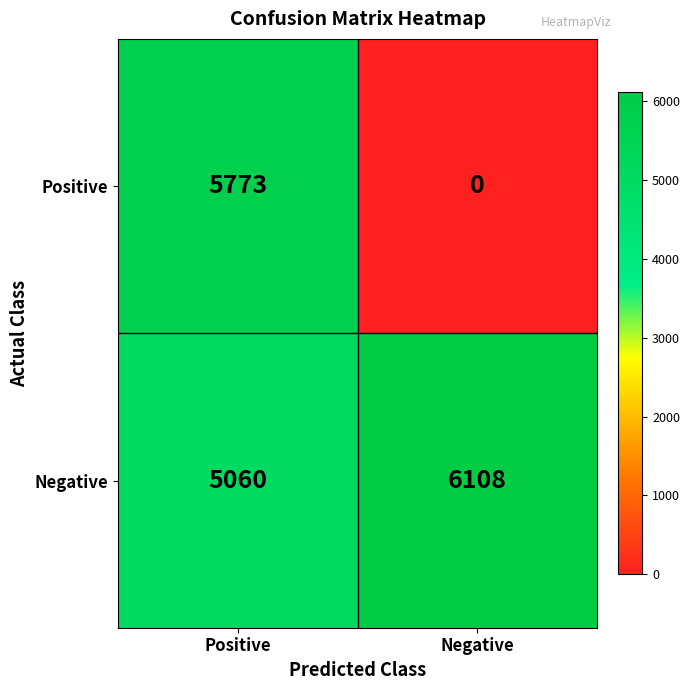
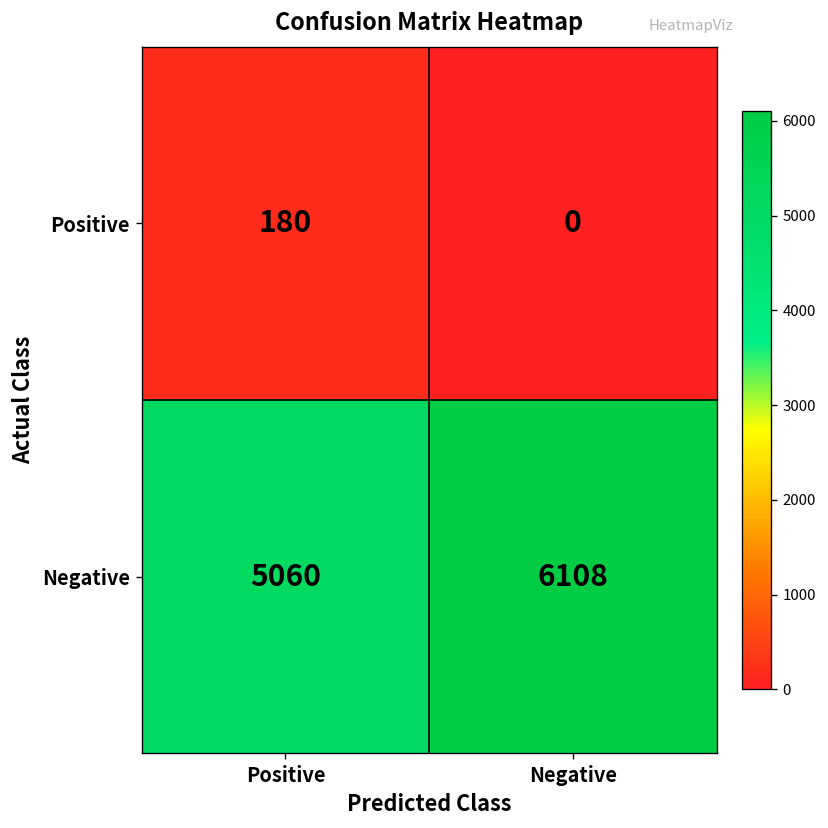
  {
    "Positive": {
-     "Positive": 5773,
+     "Positive": 180,
      "Negative": 0
    },
    "Negative": {
      "Positive": 5060,
      "Negative": 6108
    }
  }
